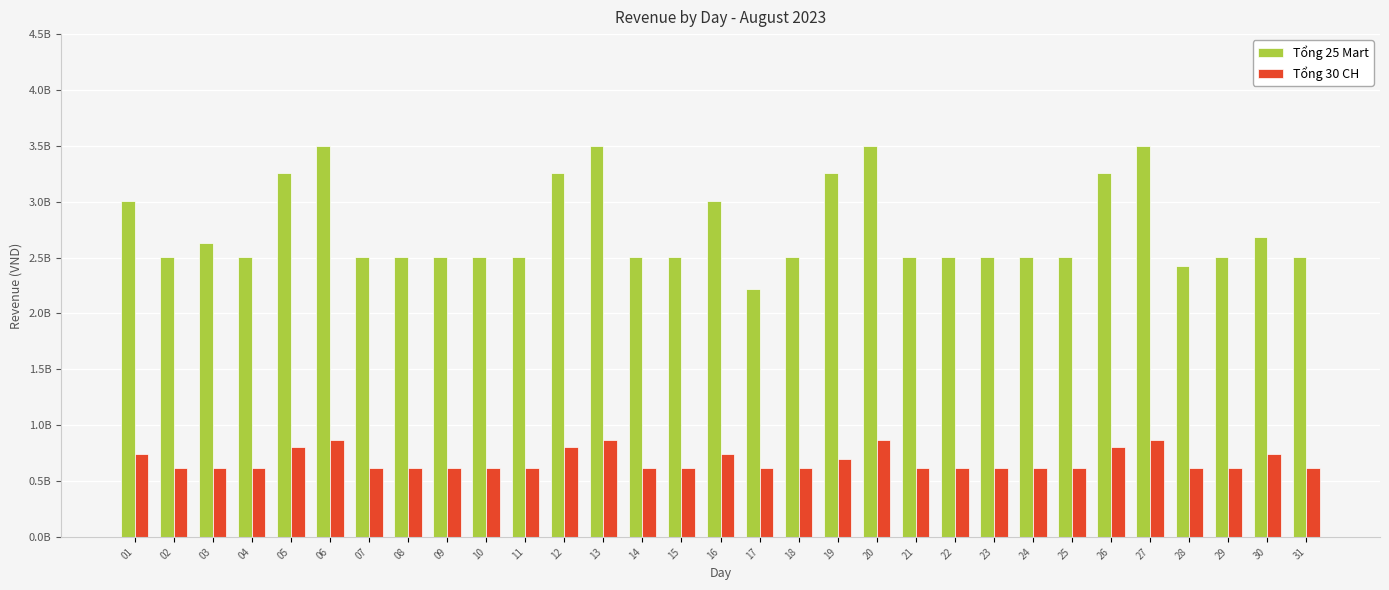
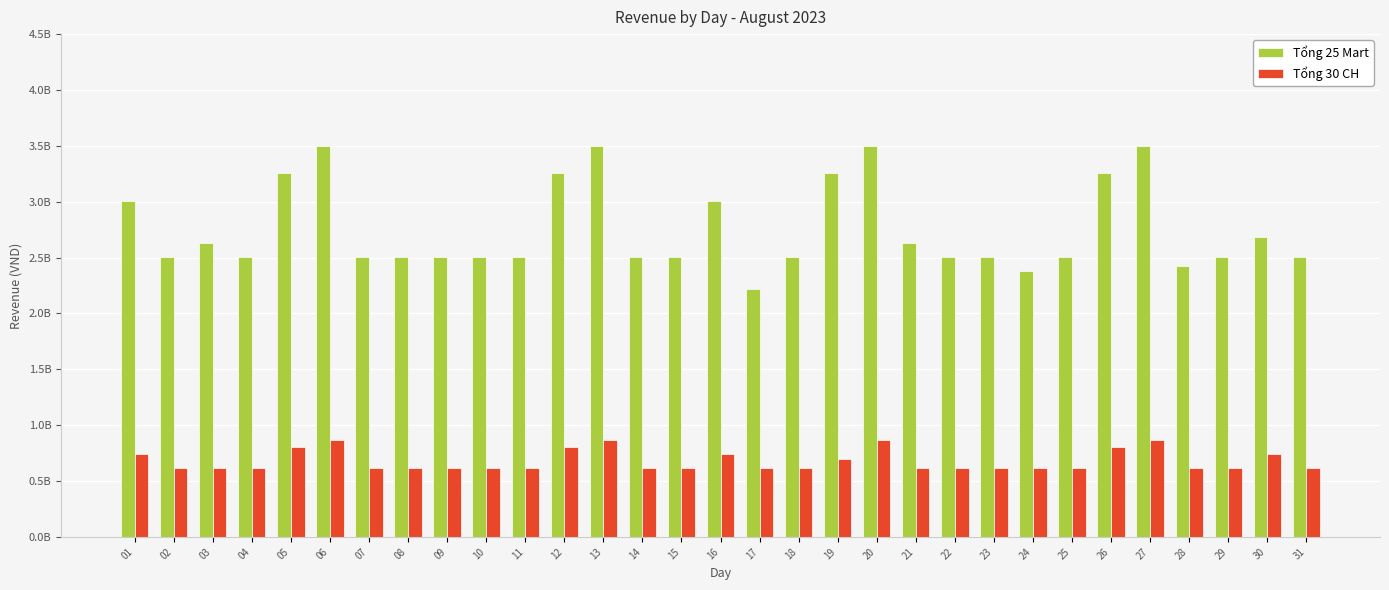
  {
    "Tổng 25 Mart": {
      "01": 3000000000,
      "02": 2500000000,
      "03": 2630000000,
      "04": 2500000000,
      "05": 3250000000,
      "06": 3500000000,
      "07": 2500000000,
      "08": 2500000000,
      "09": 2500000000,
      "10": 2500000000,
      "11": 2500000000,
      "12": 3250000000,
      "13": 3500000000,
      "14": 2500000000,
      "15": 2500000000,
      "16": 3000000000,
      "17": 2220000000,
      "18": 2500000000,
      "19": 3250000000,
      "20": 3500000000,
-     "21": 2500000000,
+     "21": 2630000000,
      "22": 2500000000,
      "23": 2500000000,
-     "24": 2500000000,
+     "24": 2380000000,
      "25": 2500000000,
      "26": 3250000000,
      "27": 3500000000,
      "28": 2430000000,
      "29": 2500000000,
      "30": 2680000000,
      "31": 2500000000
    },
    "Tổng 30 CH": {
      "01": 740000000,
      "02": 620000000,
      "03": 620000000,
      "04": 620000000,
      "05": 810000000,
      "06": 870000000,
      "07": 620000000,
      "08": 620000000,
      "09": 620000000,
      "10": 620000000,
      "11": 620000000,
      "12": 810000000,
      "13": 870000000,
      "14": 620000000,
      "15": 620000000,
      "16": 740000000,
      "17": 620000000,
      "18": 620000000,
      "19": 690000000,
      "20": 870000000,
      "21": 620000000,
      "22": 620000000,
      "23": 620000000,
      "24": 620000000,
      "25": 620000000,
      "26": 810000000,
      "27": 870000000,
      "28": 620000000,
      "29": 620000000,
      "30": 740000000,
      "31": 620000000
    }
  }
